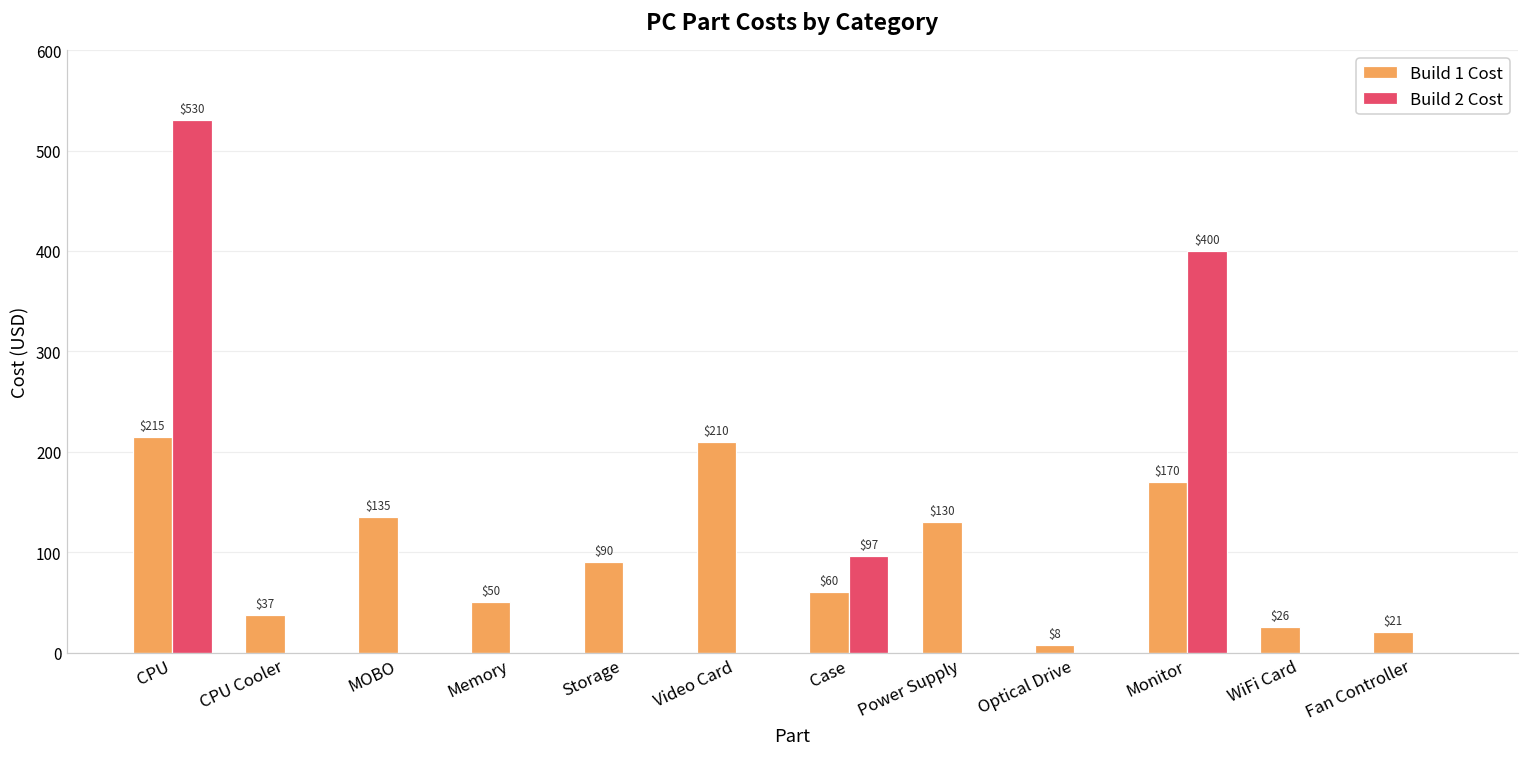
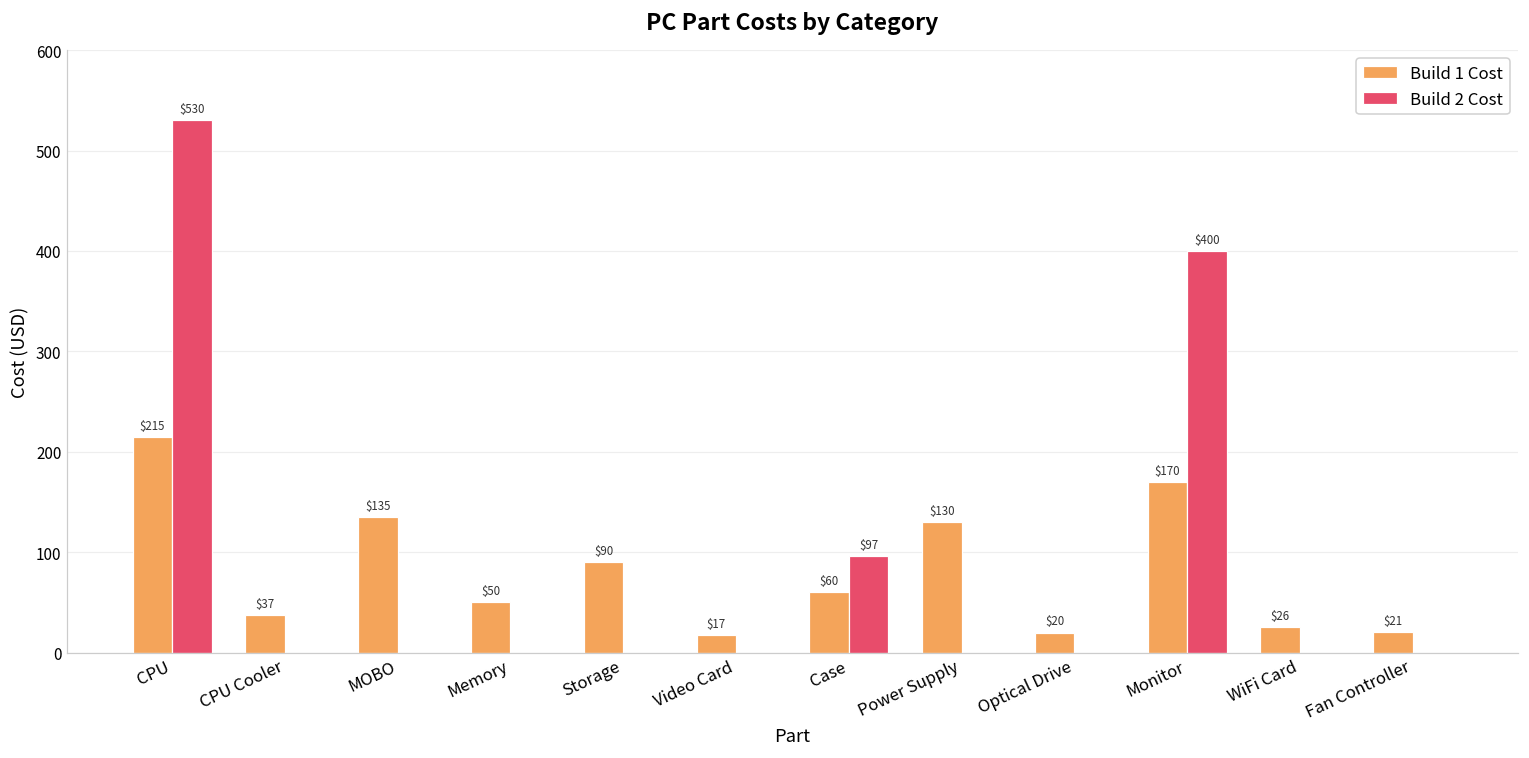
  {
    "Build 1 Cost": {
      "CPU": "$215",
      "CPU Cooler": "$37",
      "MOBO": "$135",
      "Memory": "$50",
      "Storage": "$90",
-     "Video Card": "$210",
+     "Video Card": "$17",
      "Case": "$60",
      "Power Supply": "$130",
-     "Optical Drive": "$8",
+     "Optical Drive": "$20",
      "Monitor": "$170",
      "WiFi Card": "$26",
      "Fan Controller": "$21"
    },
    "Build 2 Cost": {
      "CPU": "$530",
      "Case": "$97",
      "Monitor": "$400"
    }
  }
